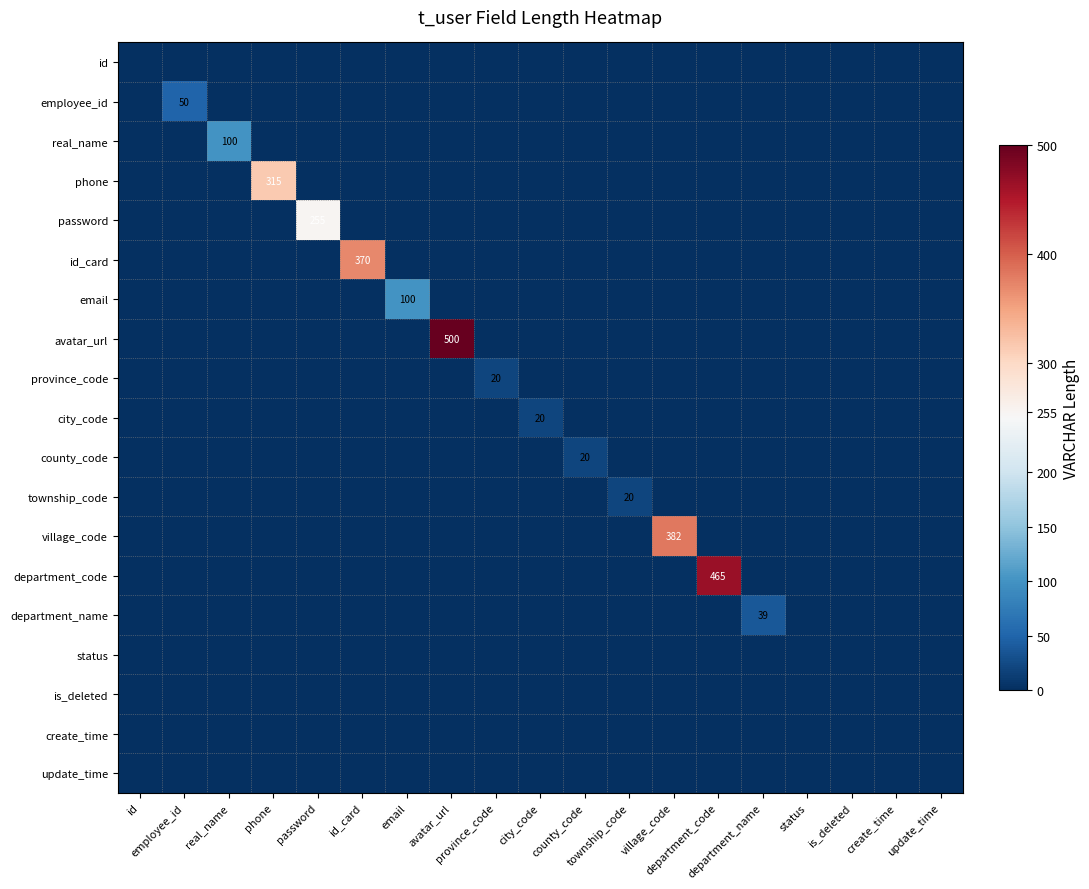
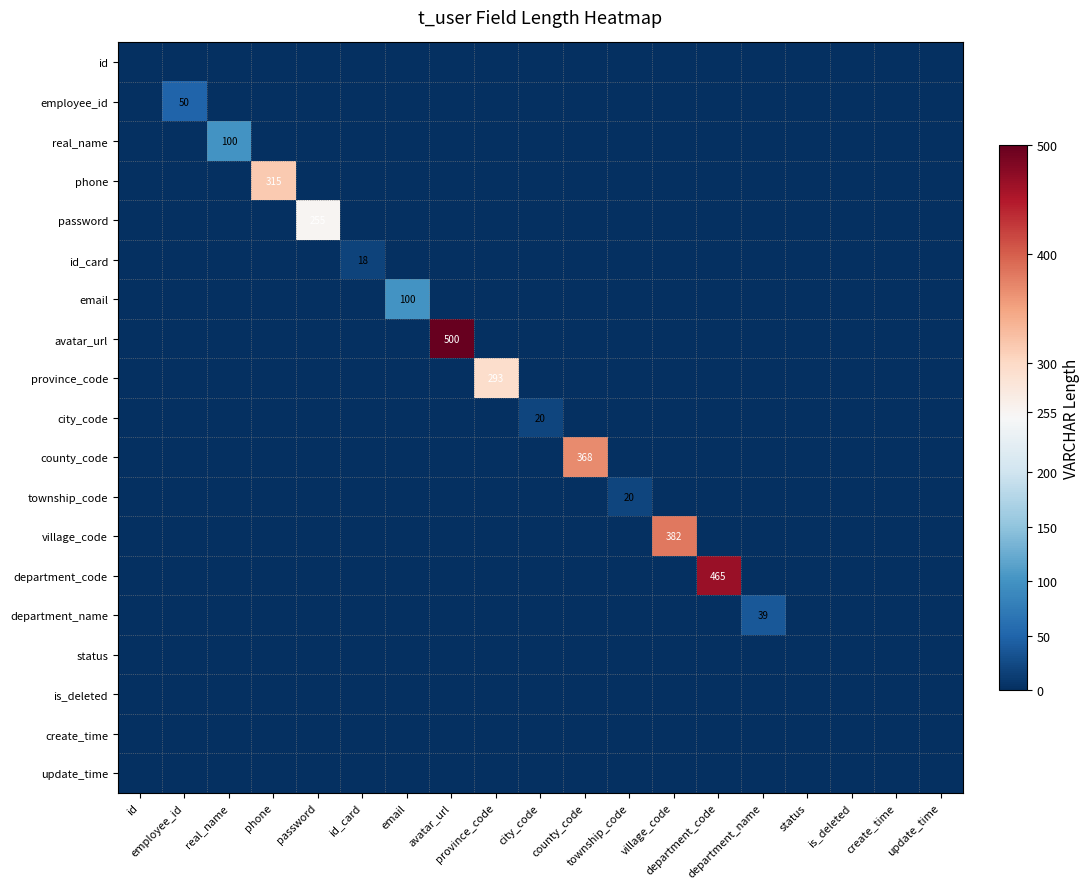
  {
    "employee_id": {
      "employee_id": 50
    },
    "real_name": {
      "real_name": 100
    },
    "phone": {
      "phone": 315
    },
    "id_card": {
-     "id_card": 370
+     "id_card": 18
    },
    "email": {
      "email": 100
    },
    "avatar_url": {
      "avatar_url": 500
    },
    "province_code": {
-     "province_code": 20
+     "province_code": 293
    },
    "city_code": {
      "city_code": 20
    },
    "county_code": {
-     "county_code": 20
+     "county_code": 368
    },
    "township_code": {
      "township_code": 20
    },
    "village_code": {
      "village_code": 382
    },
    "department_code": {
      "department_code": 465
    },
    "department_name": {
      "department_name": 39
    }
  }
